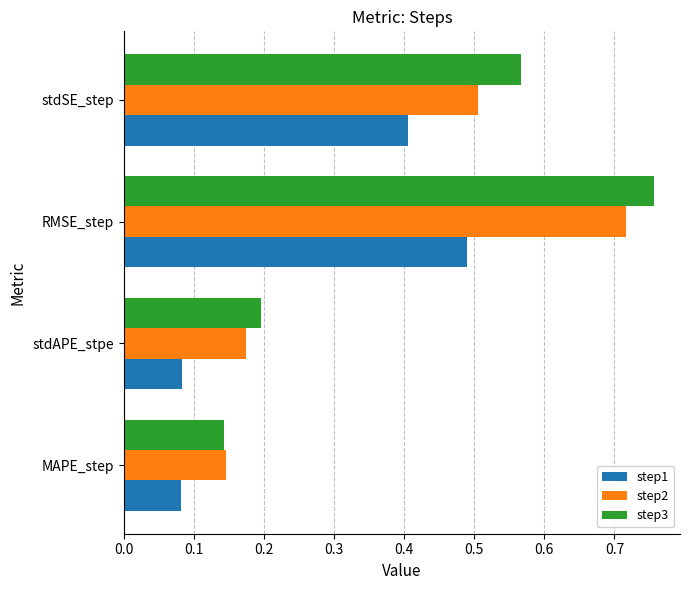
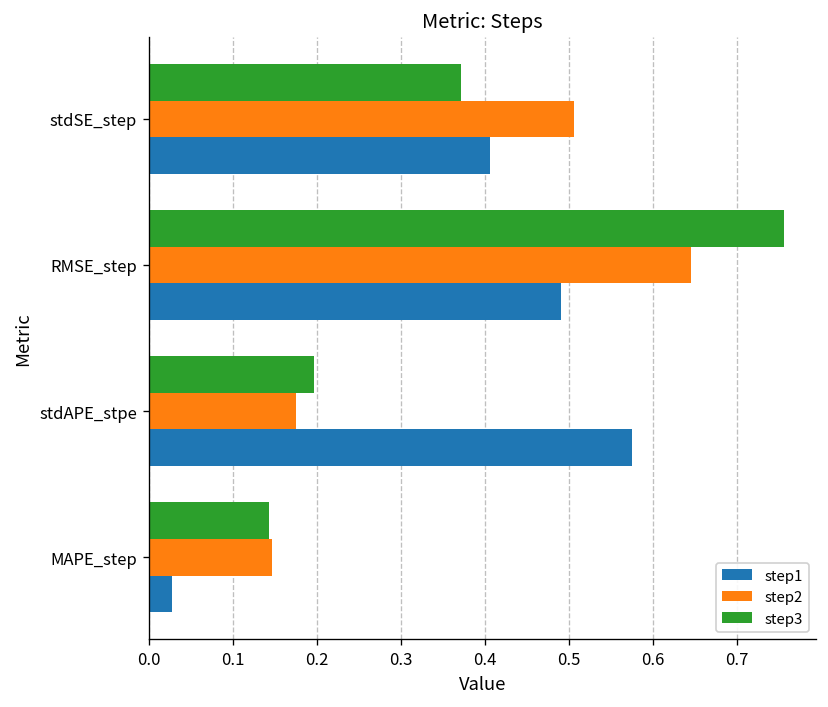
  {
    "step1": {
      "stdSE_step": 0.41,
      "RMSE_step": 0.49,
-     "stdAPE_stpe": 0.08,
-     "MAPE_step": 0.08
+     "stdAPE_stpe": 0.58,
+     "MAPE_step": 0.03
    },
    "step2": {
      "stdSE_step": 0.51,
-     "RMSE_step": 0.72,
+     "RMSE_step": 0.65,
      "stdAPE_stpe": 0.17,
      "MAPE_step": 0.15
    },
    "step3": {
-     "stdSE_step": 0.57,
+     "stdSE_step": 0.37,
      "RMSE_step": 0.76,
      "stdAPE_stpe": 0.20,
      "MAPE_step": 0.14
    }
  }
